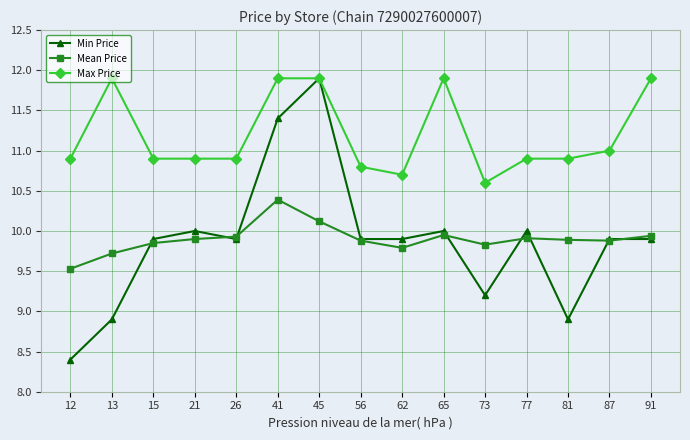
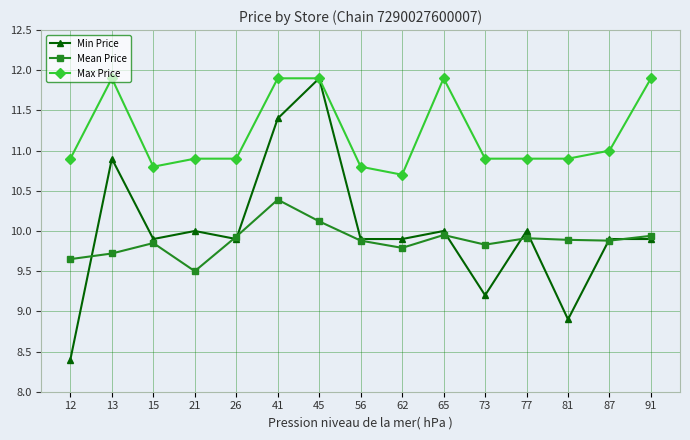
  {
    "Min Price": {
      "12": 8.4,
-     "13": 8.9,
+     "13": 10.9,
      "15": 9.9,
      "21": 10.0,
      "41": 11.4,
      "62": 9.9,
      "65": 10.0,
      "73": 9.2,
      "77": 10.0,
      "81": 8.9,
      "91": 9.9
    },
    "Mean Price": {
-     "12": 9.5,
+     "12": 9.7,
      "13": 9.7,
      "15": 9.9,
-     "21": 9.9,
+     "21": 9.5,
      "41": 10.4,
      "45": 10.1,
      "62": 9.8,
      "65": 10.0,
      "73": 9.8,
      "77": 9.9,
      "81": 9.9,
      "91": 9.9
    },
    "Max Price": {
      "12": 10.9,
-     "15": 10.9,
+     "15": 10.8,
      "21": 10.9,
      "26": 10.9,
      "41": 11.9,
      "56": 10.8,
      "62": 10.7,
      "65": 11.9,
-     "73": 10.6,
+     "73": 10.9,
      "77": 10.9,
      "81": 10.9,
      "87": 11.0,
      "91": 11.9
    }
  }
